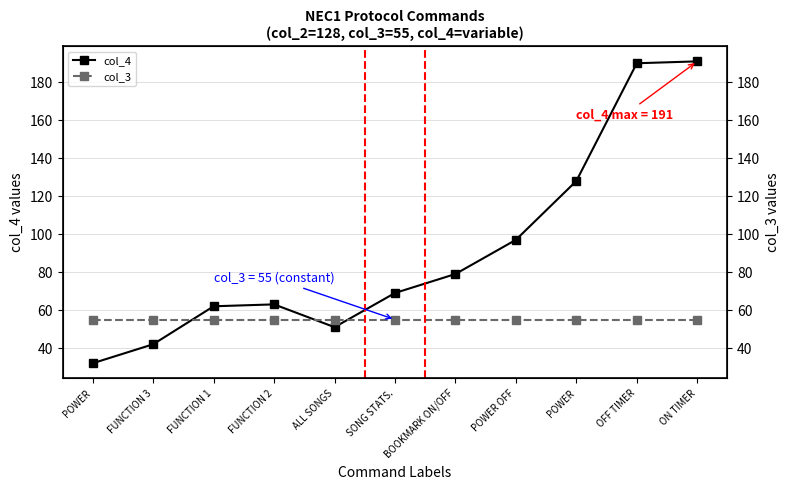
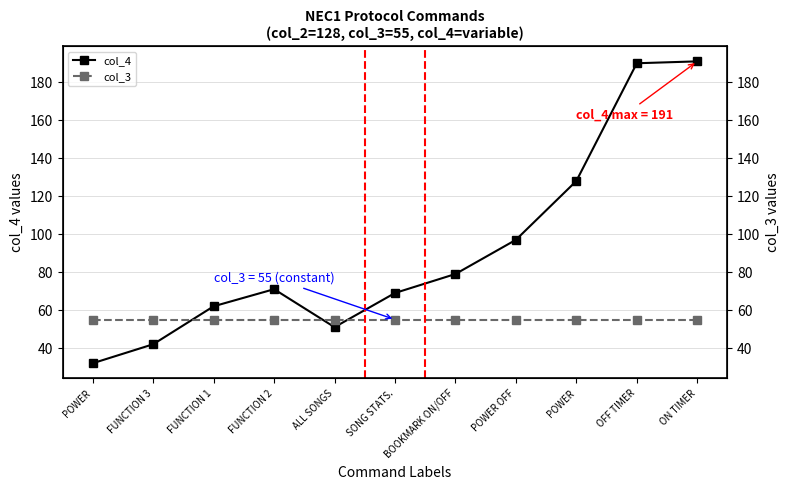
  {
    "col_4": {
      "FUNCTION 3": 42,
-     "FUNCTION 2": 63,
+     "FUNCTION 2": 71,
      "ALL SONGS": 51,
      "SONG STATS.": 69,
      "BOOKMARK ON/OFF": 79,
      "POWER OFF": 97,
      "ON TIMER": 191
    },
    "col_3": {
      "FUNCTION 3": 55,
      "FUNCTION 1": 55,
      "ALL SONGS": 55,
      "SONG STATS.": 55,
      "BOOKMARK ON/OFF": 55,
      "POWER OFF": 55,
      "OFF TIMER": 55,
      "ON TIMER": 55
    }
  }
